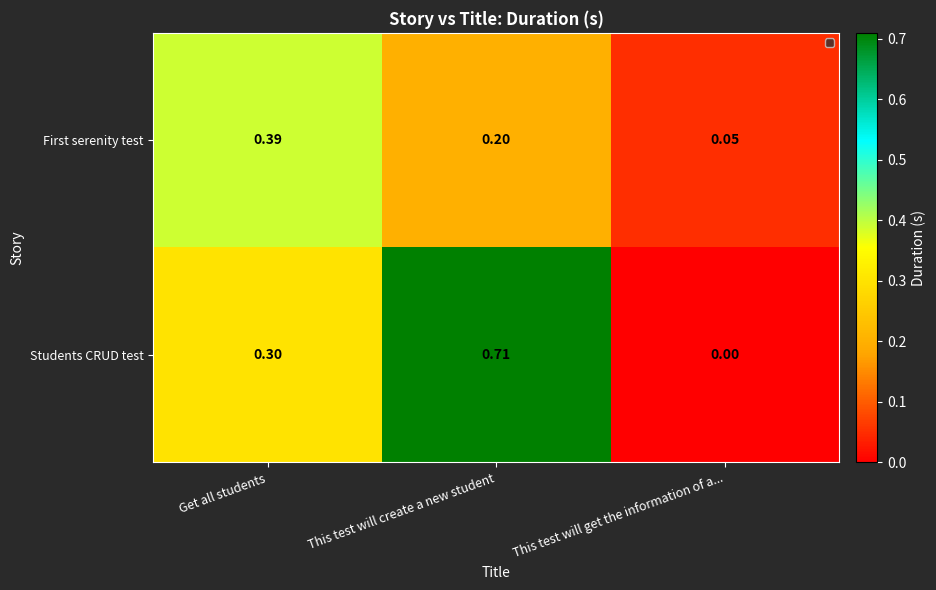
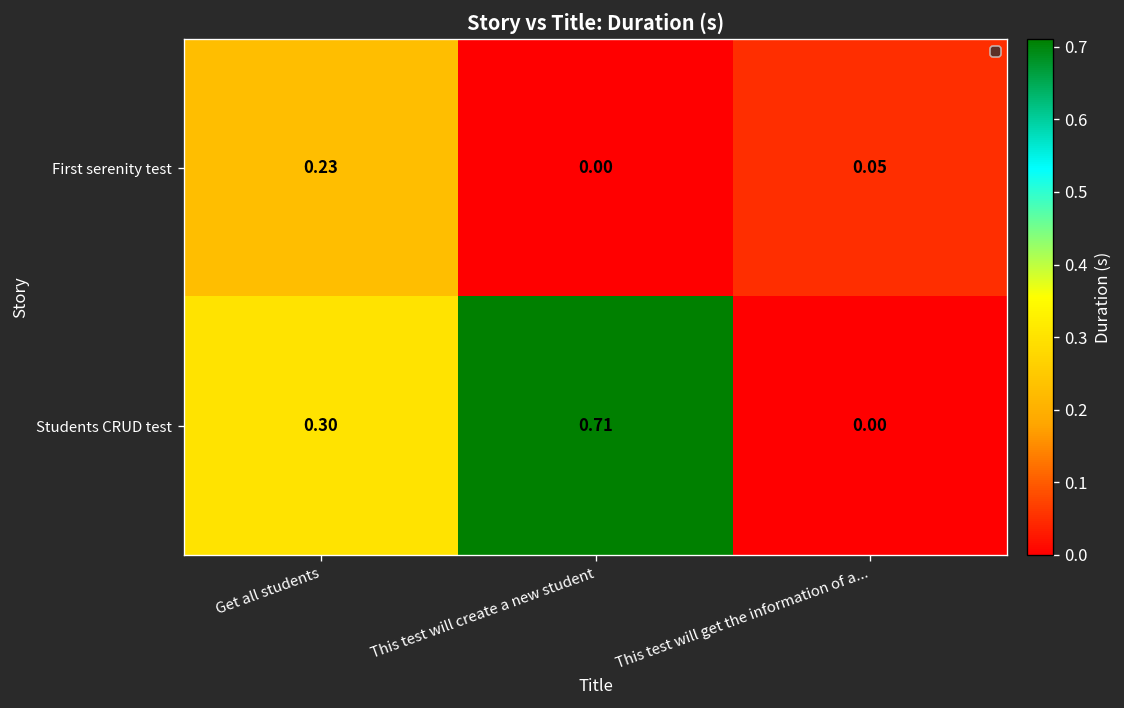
  {
    "First serenity test": {
-     "Get all students": 0.39,
-     "This test will create a new student": 0.20,
+     "Get all students": 0.23,
+     "This test will create a new student": 0.00,
      "This test will get the information of a...": 0.05
    },
    "Students CRUD test": {
      "Get all students": 0.30,
      "This test will create a new student": 0.71,
      "This test will get the information of a...": 0.00
    }
  }
